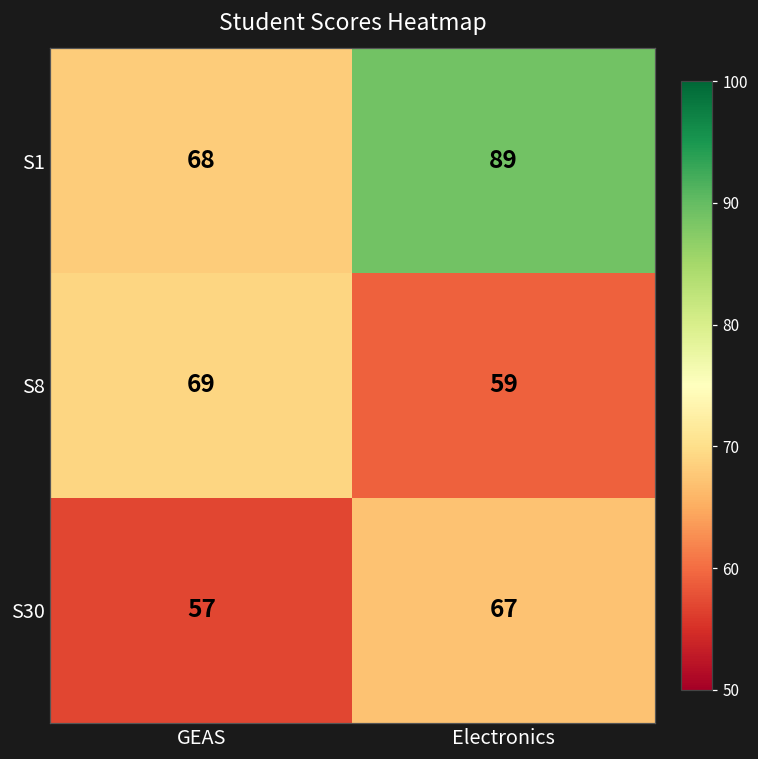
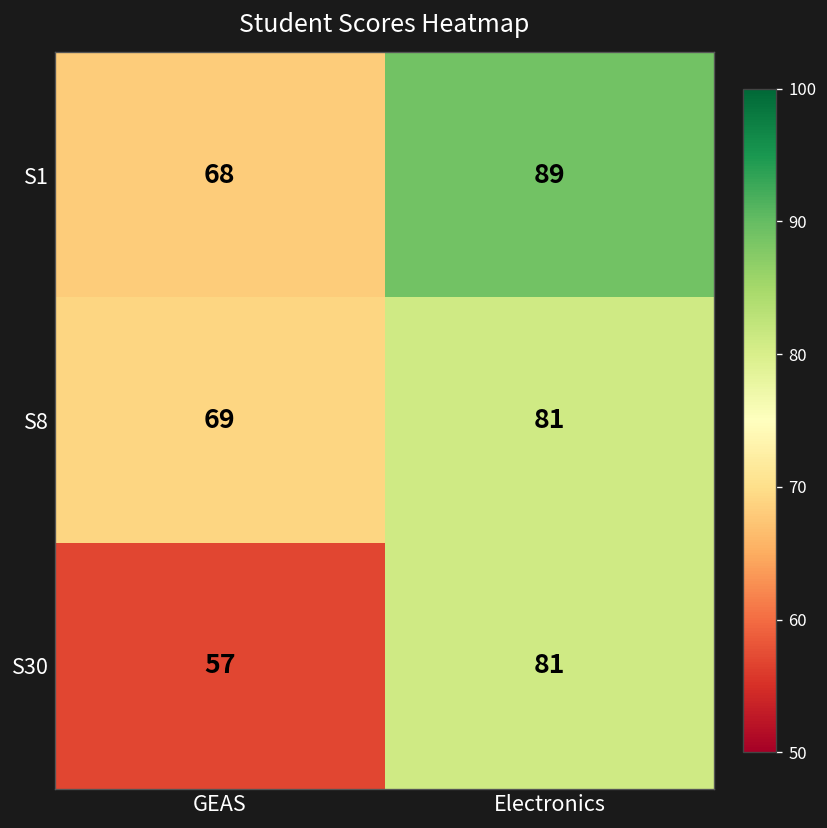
  {
    "S1": {
      "GEAS": 68,
      "Electronics": 89
    },
    "S8": {
      "GEAS": 69,
-     "Electronics": 59
+     "Electronics": 81
    },
    "S30": {
      "GEAS": 57,
-     "Electronics": 67
+     "Electronics": 81
    }
  }
